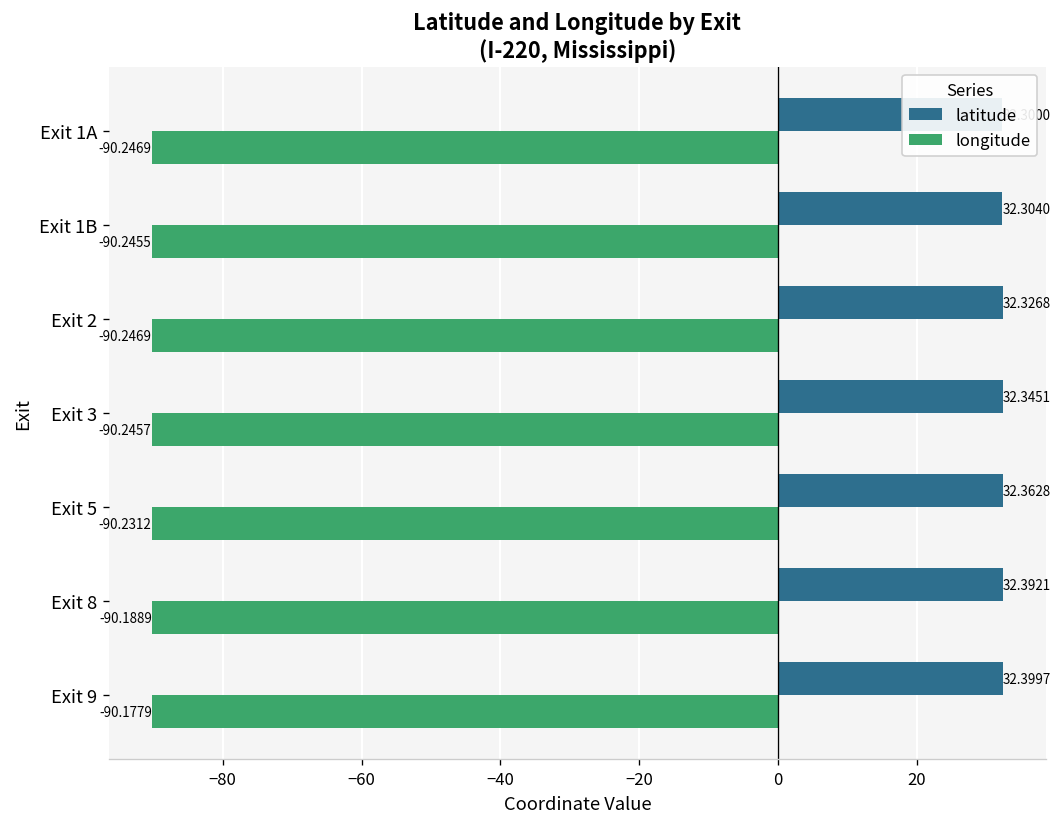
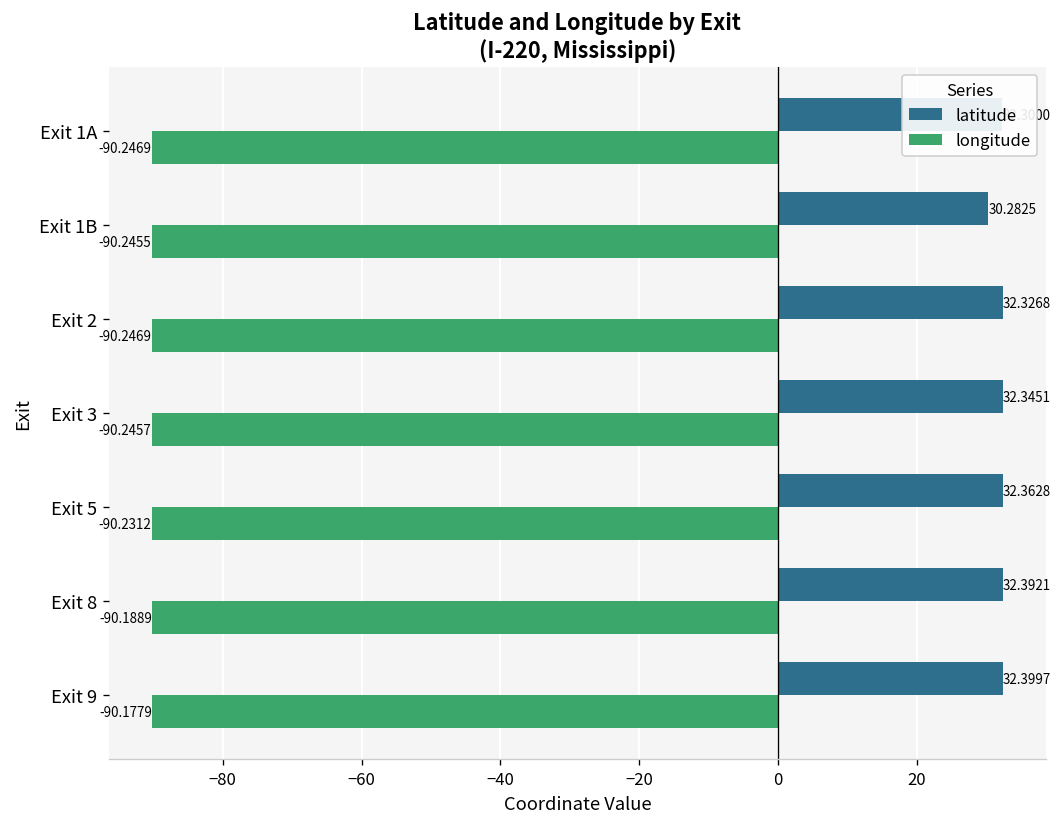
  {
    "latitude": {
-     "Exit 1B": 32.3040,
+     "Exit 1B": 30.2825,
      "Exit 2": 32.3268,
      "Exit 3": 32.3451,
      "Exit 5": 32.3628,
      "Exit 8": 32.3921,
      "Exit 9": 32.3997
    },
    "longitude": {
      "Exit 1A": -90.2469,
      "Exit 1B": -90.2455,
      "Exit 2": -90.2469,
      "Exit 3": -90.2457,
      "Exit 5": -90.2312,
      "Exit 8": -90.1889,
      "Exit 9": -90.1779
    }
  }
